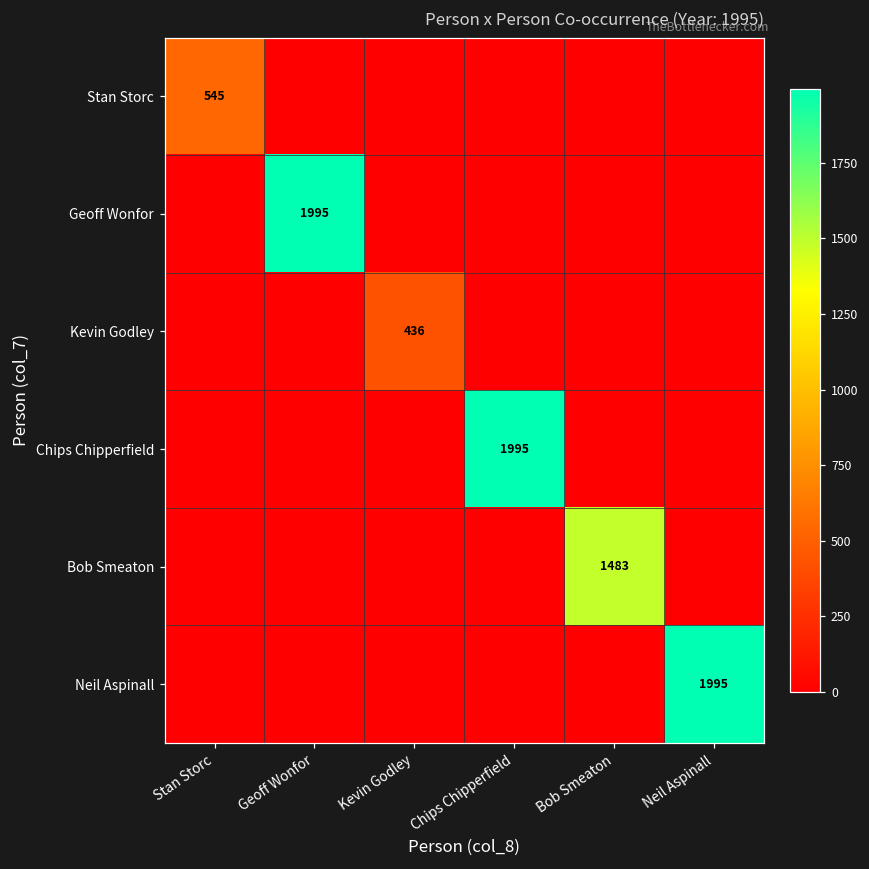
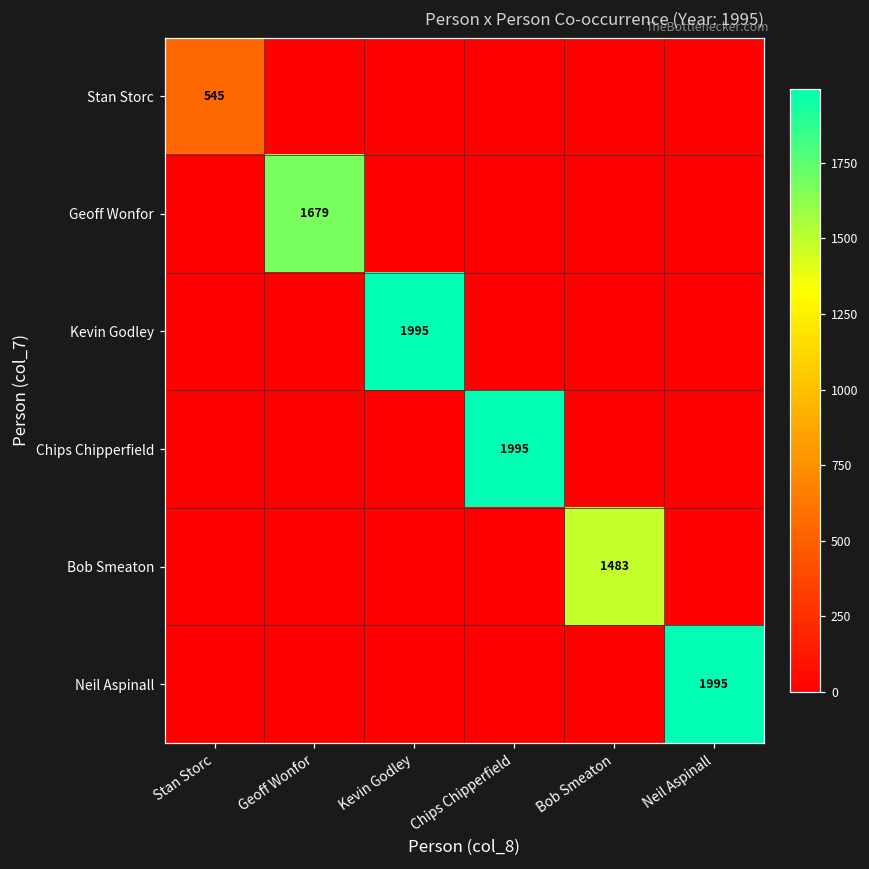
  {
    "Stan Storc": {
      "Stan Storc": 545
    },
    "Geoff Wonfor": {
-     "Geoff Wonfor": 1995
+     "Geoff Wonfor": 1679
    },
    "Kevin Godley": {
-     "Kevin Godley": 436
+     "Kevin Godley": 1995
    },
    "Chips Chipperfield": {
      "Chips Chipperfield": 1995
    },
    "Bob Smeaton": {
      "Bob Smeaton": 1483
    },
    "Neil Aspinall": {
      "Neil Aspinall": 1995
    }
  }
